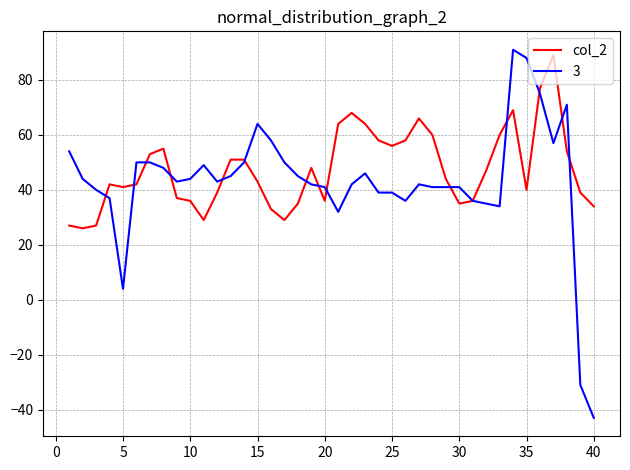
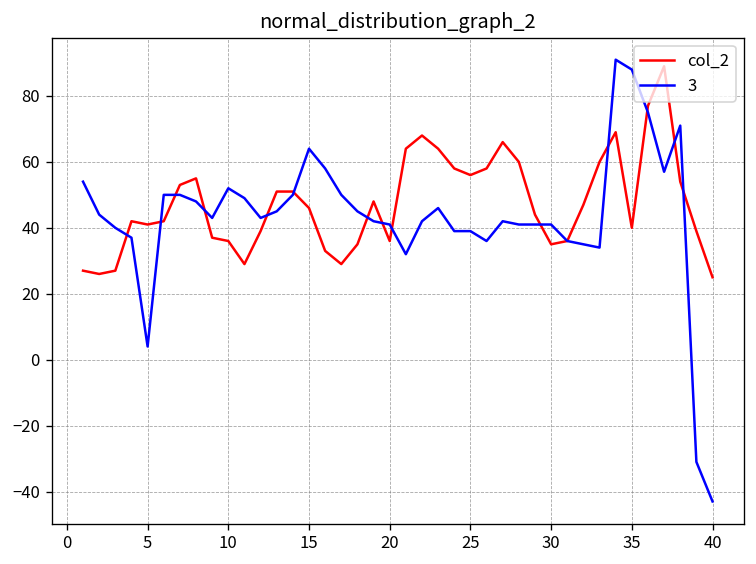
  {
    "col_2": {
      "5": 41,
      "10": 36,
-     "15": 43,
+     "15": 46,
      "20": 36,
      "25": 56,
      "30": 35,
      "35": 40,
-     "40": 34
+     "40": 25
    },
    "3": {
      "5": 4,
-     "10": 44,
+     "10": 52,
      "15": 64,
      "20": 41,
      "25": 39,
      "30": 41,
      "35": 88,
      "40": -43
    }
  }
